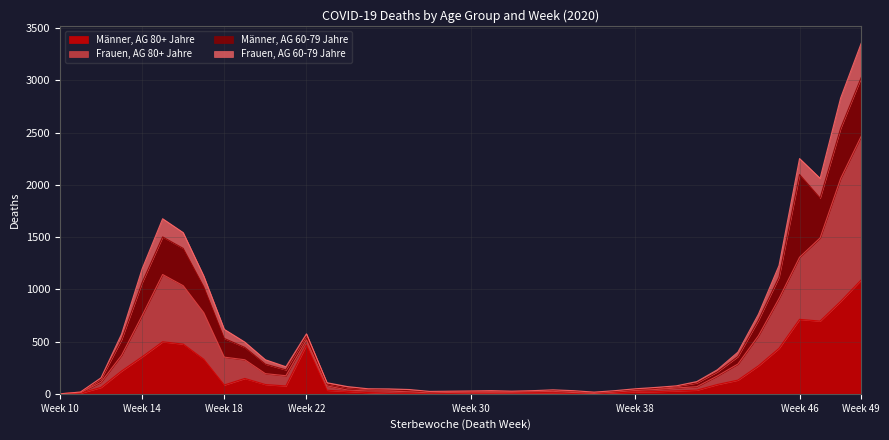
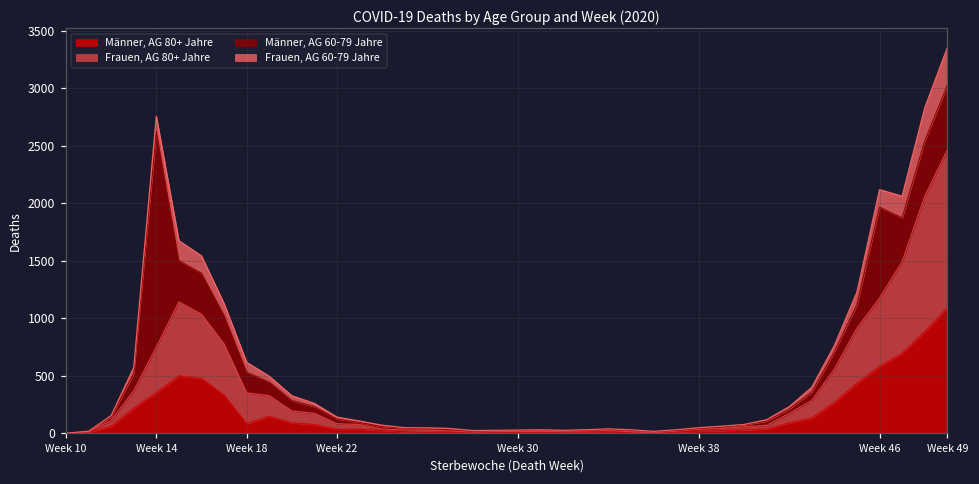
  {
    "Männer, AG 80+ Jahre": {
      "Week 14": 350,
      "Week 18": 80,
-     "Week 22": 470,
-     "Week 46": 710,
+     "Week 22": 30,
+     "Week 46": 580,
      "Week 49": 1090
    },
    "Männer, AG 60-79 Jahre": {
-     "Week 14": 320,
+     "Week 14": 1880,
      "Week 18": 180,
      "Week 46": 790,
      "Week 49": 560
    }
  }
